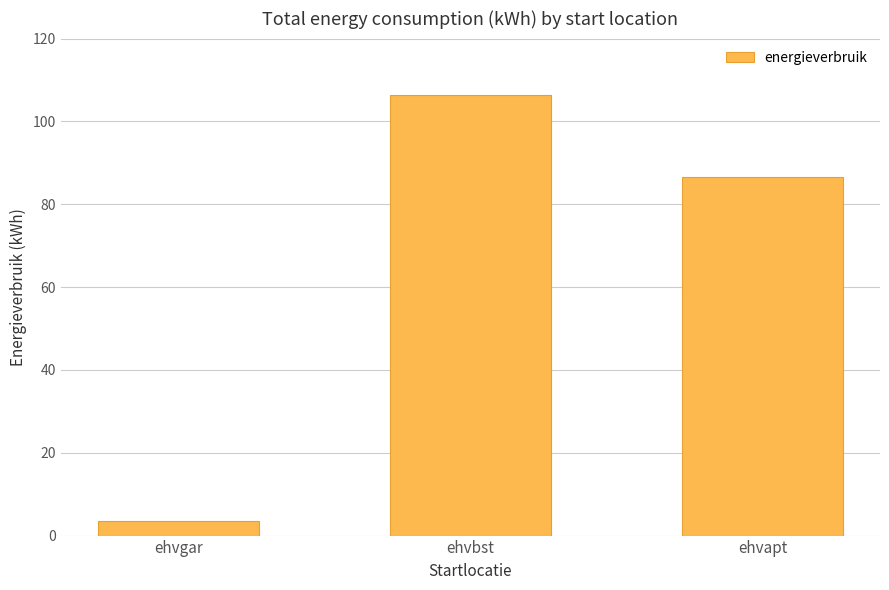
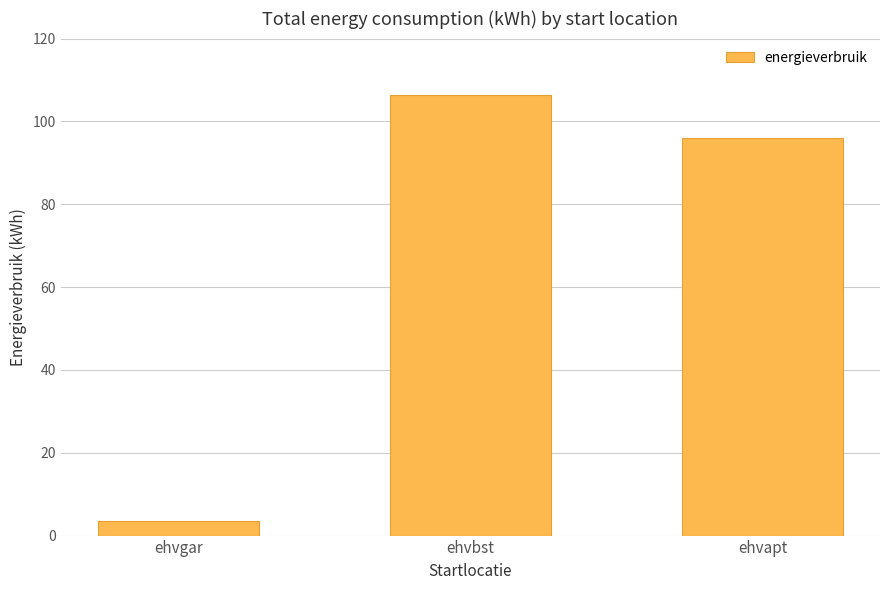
  {
    "ehvgar": 4,
    "ehvbst": 106,
-   "ehvapt": 87
+   "ehvapt": 96
  }
